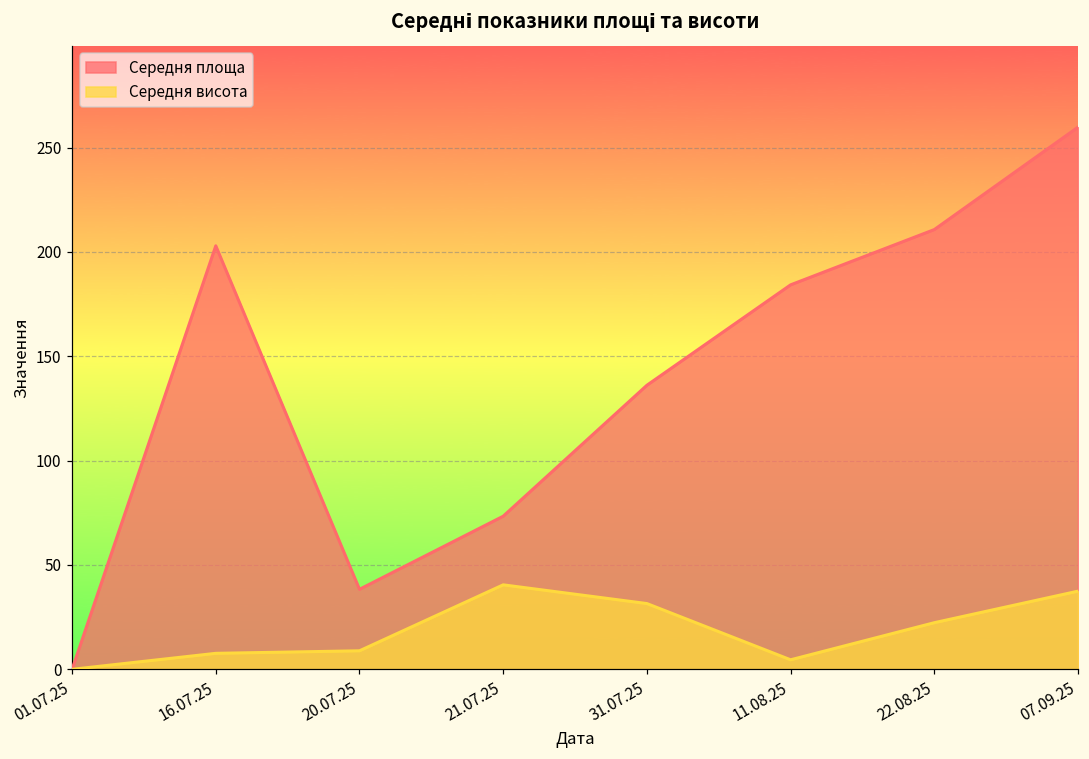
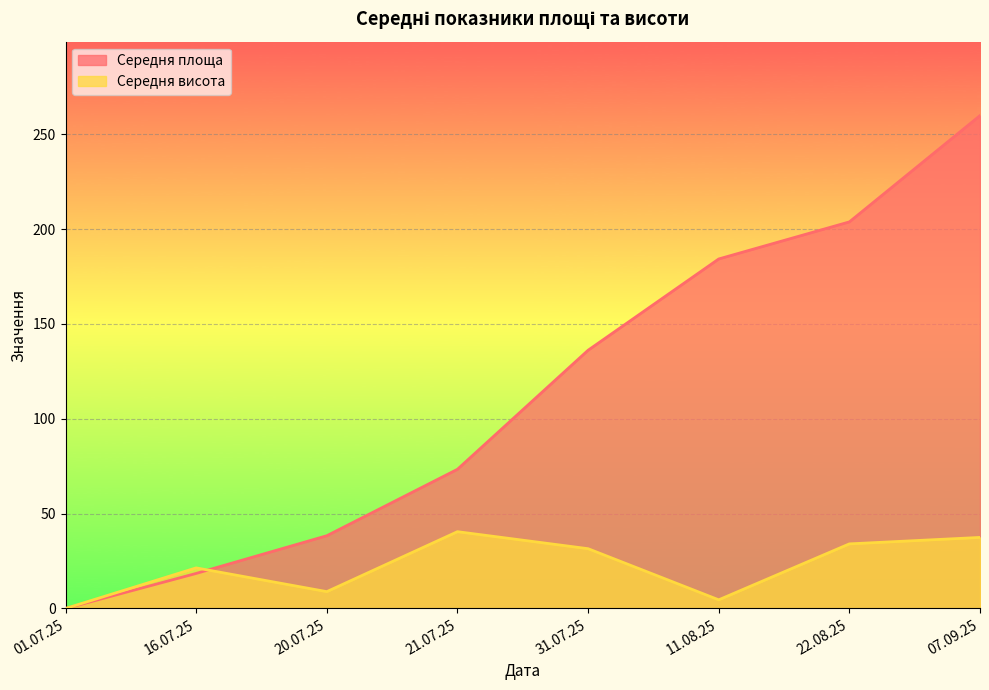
  {
    "Середня площа": {
-     "16.07.25": 203,
+     "16.07.25": 18,
      "20.07.25": 38,
      "21.07.25": 73,
      "31.07.25": 136,
      "11.08.25": 184,
-     "22.08.25": 211,
+     "22.08.25": 204,
      "07.09.25": 260
    },
    "Середня висота": {
-     "16.07.25": 8,
+     "16.07.25": 21,
      "20.07.25": 9,
      "21.07.25": 40,
      "31.07.25": 32,
      "11.08.25": 5,
-     "22.08.25": 22,
+     "22.08.25": 34,
      "07.09.25": 37
    }
  }
